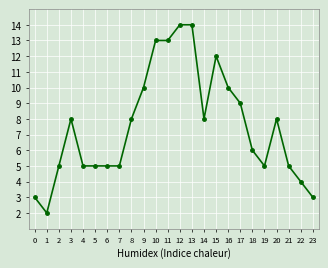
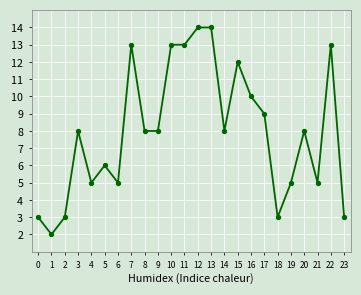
  {
    "0": 3,
    "1": 2,
-   "2": 5,
+   "2": 3,
    "3": 8,
    "4": 5,
-   "5": 5,
+   "5": 6,
    "6": 5,
-   "7": 5,
+   "7": 13,
    "8": 8,
-   "9": 10,
+   "9": 8,
    "10": 13,
    "11": 13,
    "12": 14,
    "13": 14,
    "14": 8,
    "15": 12,
    "16": 10,
    "17": 9,
-   "18": 6,
+   "18": 3,
    "19": 5,
    "20": 8,
    "21": 5,
-   "22": 4,
+   "22": 13,
    "23": 3
  }
